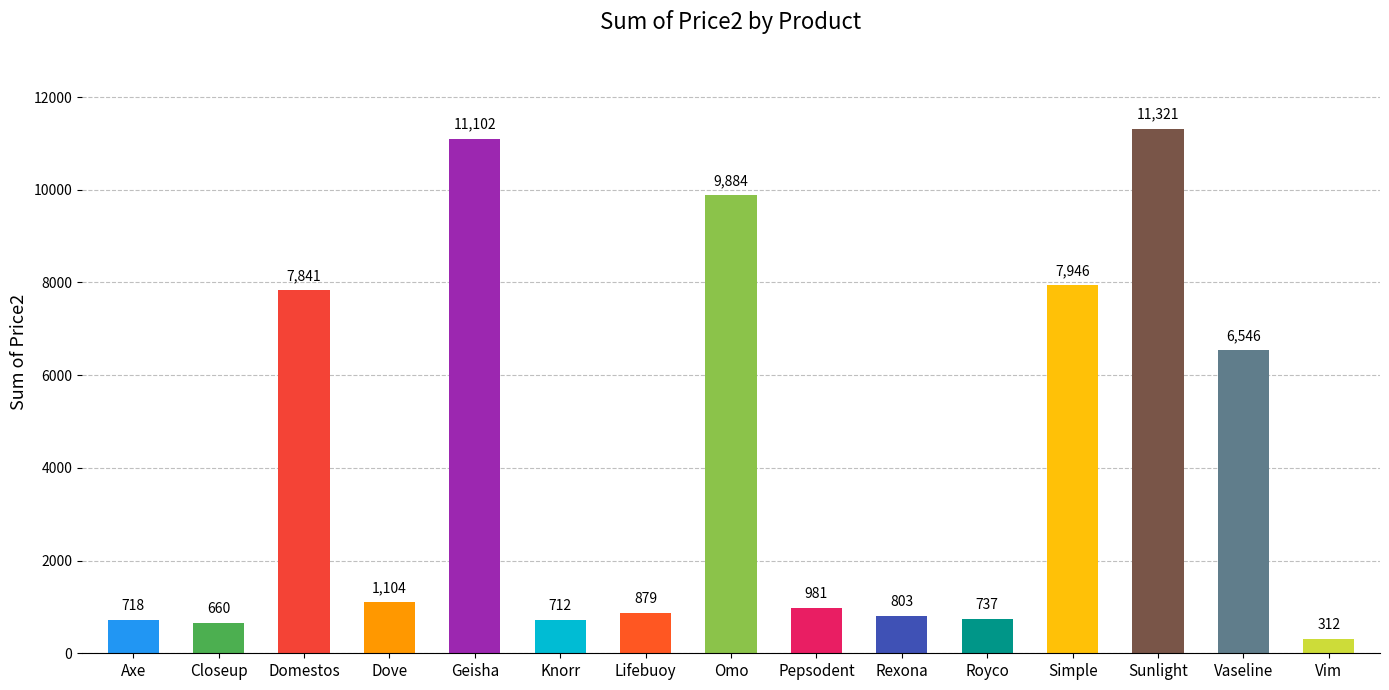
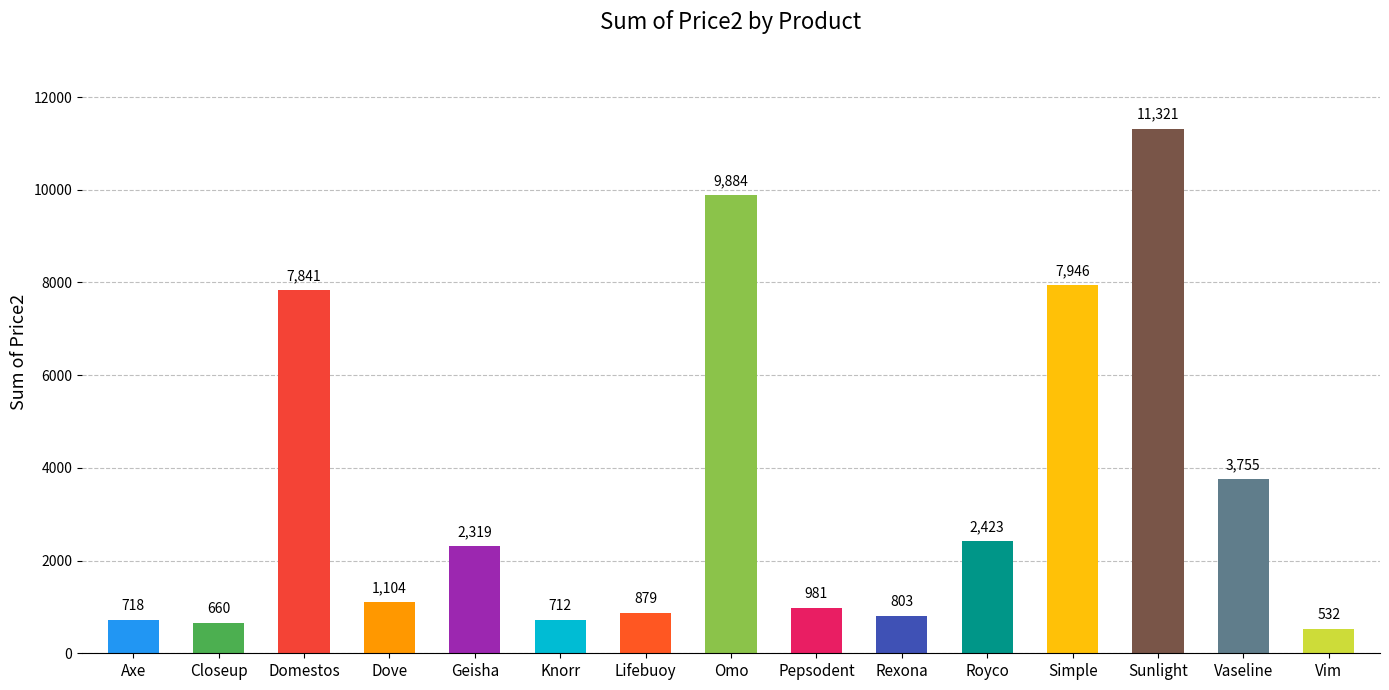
  {
    "Axe": "718",
    "Closeup": "660",
    "Domestos": "7,841",
    "Dove": "1,104",
-   "Geisha": "11,102",
+   "Geisha": "2,319",
    "Knorr": "712",
    "Lifebuoy": "879",
    "Omo": "9,884",
    "Pepsodent": "981",
    "Rexona": "803",
-   "Royco": "737",
+   "Royco": "2,423",
    "Simple": "7,946",
    "Sunlight": "11,321",
-   "Vaseline": "6,546",
-   "Vim": "312"
+   "Vaseline": "3,755",
+   "Vim": "532"
  }
